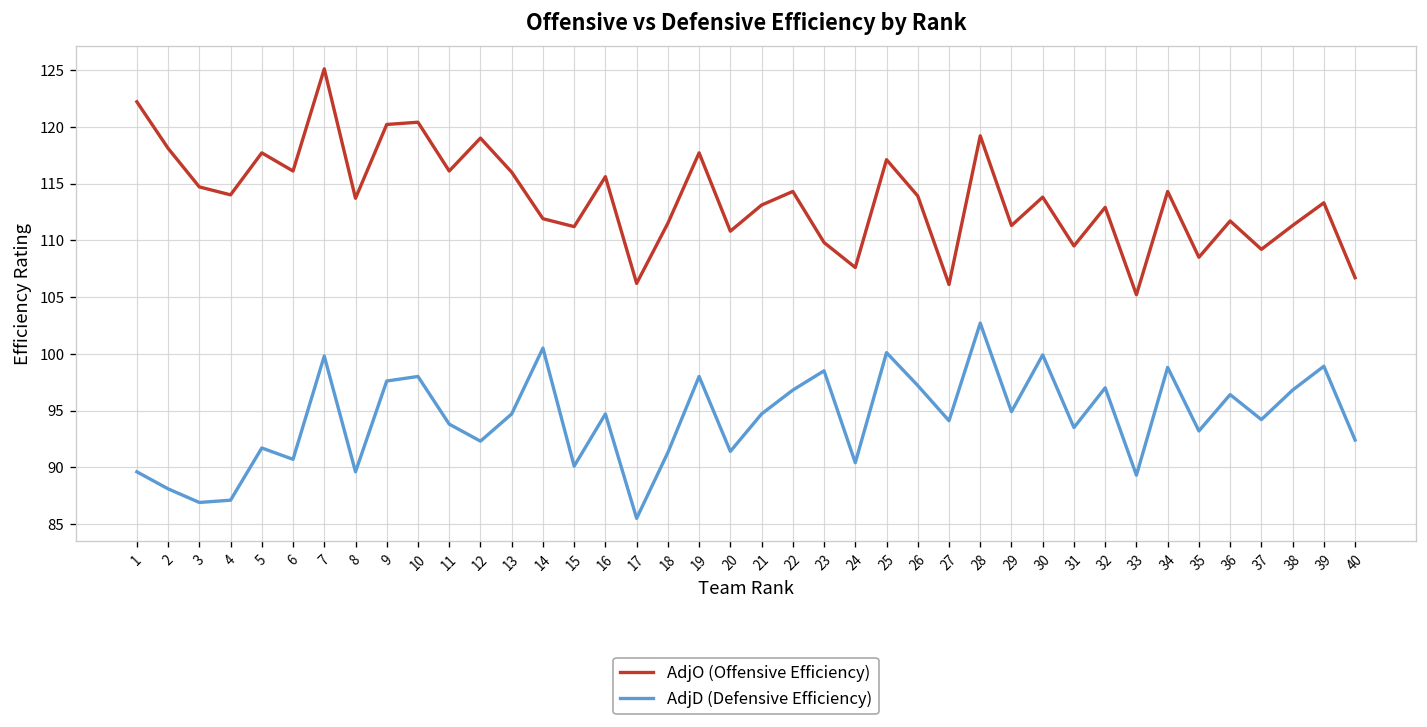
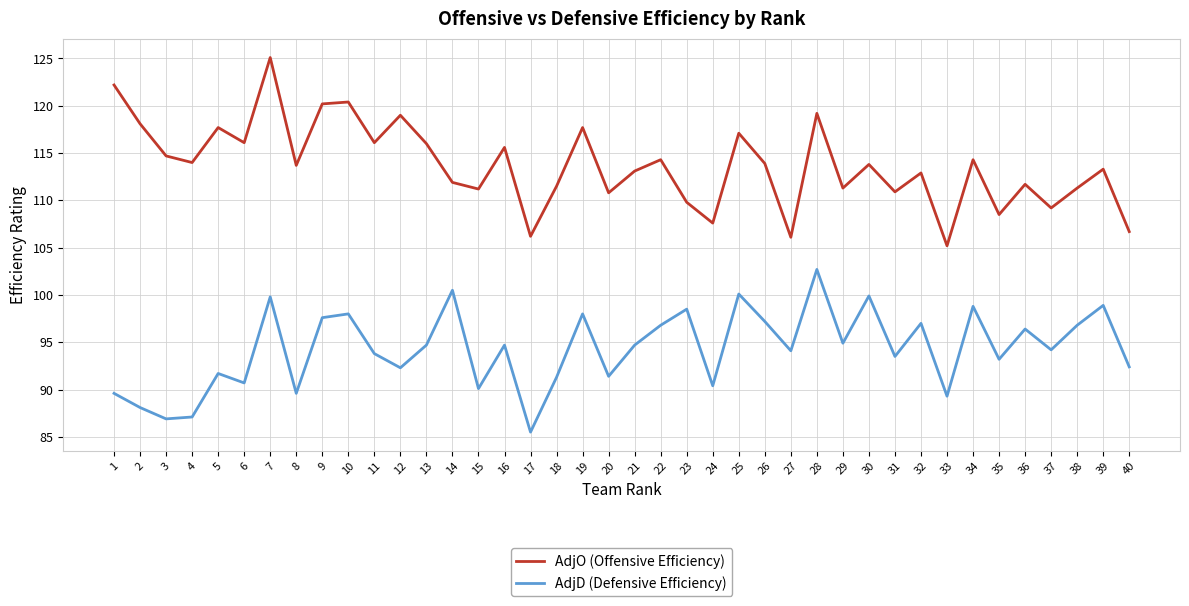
  {
    "AdjO (Offensive Efficiency)": {
      "1": 122,
      "2": 118,
      "3": 115,
      "4": 114,
      "5": 118,
      "6": 116,
      "7": 125,
      "8": 114,
      "9": 120,
      "10": 120,
      "11": 116,
      "12": 119,
      "13": 116,
      "14": 112,
      "15": 111,
      "16": 116,
      "17": 106,
      "18": 112,
      "19": 118,
      "20": 111,
      "21": 113,
      "22": 114,
      "23": 110,
      "24": 108,
      "25": 117,
      "26": 114,
      "27": 106,
      "28": 119,
      "29": 111,
      "30": 114,
-     "31": 110,
+     "31": 111,
      "32": 113,
      "33": 105,
      "34": 114,
      "35": 109,
      "36": 112,
      "37": 109,
      "38": 111,
      "39": 113,
      "40": 107
    },
    "AdjD (Defensive Efficiency)": {
      "1": 90,
      "2": 88,
      "3": 87,
      "4": 87,
      "5": 92,
      "6": 91,
      "7": 100,
      "8": 90,
      "9": 98,
      "10": 98,
      "11": 94,
      "12": 92,
      "13": 95,
      "14": 101,
      "15": 90,
      "16": 95,
      "17": 86,
      "18": 91,
      "19": 98,
      "20": 91,
      "21": 95,
      "22": 97,
      "23": 99,
      "24": 90,
      "25": 100,
      "26": 97,
      "27": 94,
      "28": 103,
      "29": 95,
      "30": 100,
      "31": 94,
      "32": 97,
      "33": 89,
      "34": 99,
      "35": 93,
      "36": 96,
      "37": 94,
      "38": 97,
      "39": 99,
      "40": 92
    }
  }
